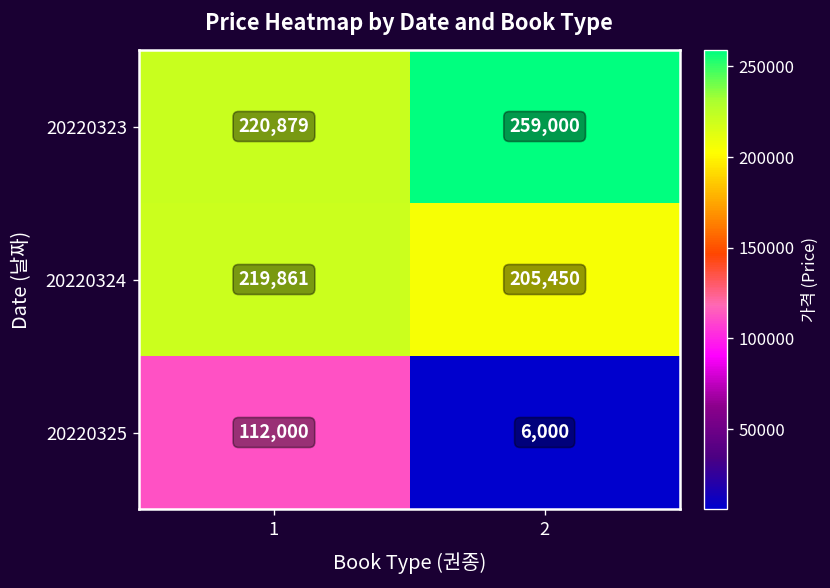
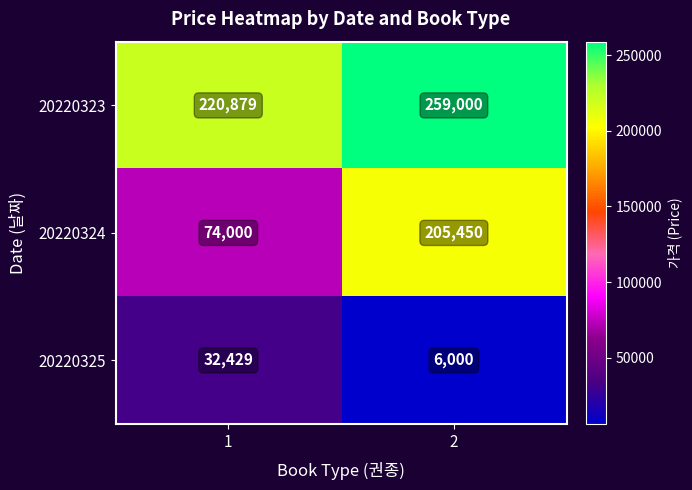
  {
    "20220324": {
-     "1": "219,861"
+     "1": "74,000"
    },
    "20220325": {
-     "1": "112,000"
+     "1": "32,429"
    }
  }
